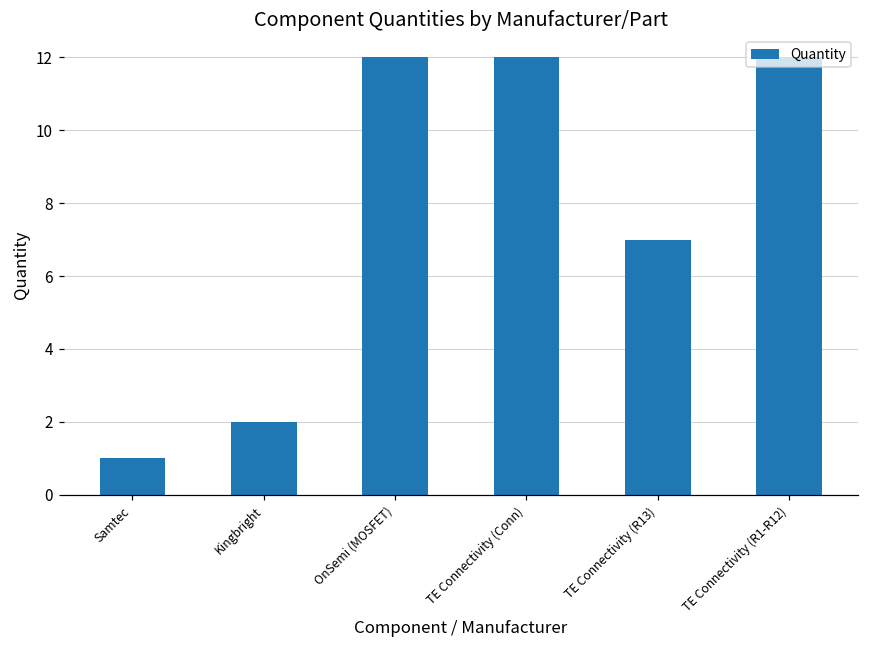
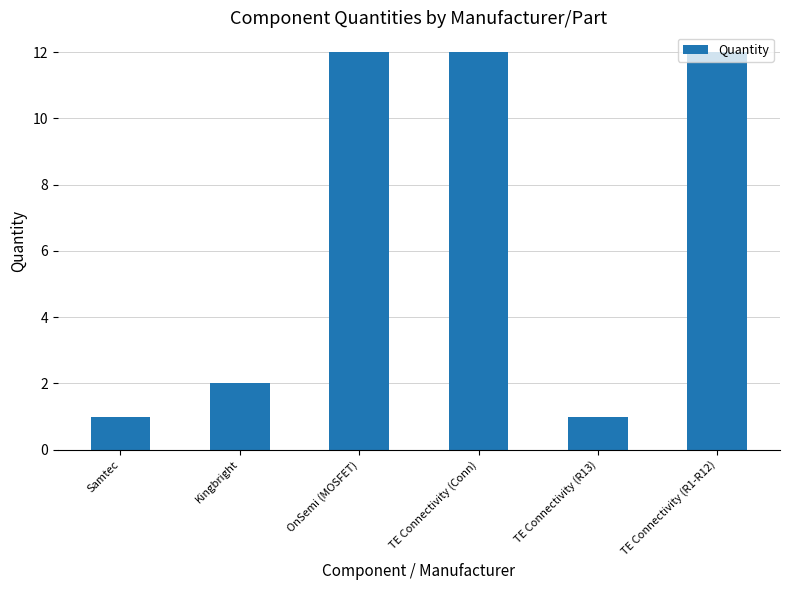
  {
    "Samtec": 1,
    "Kingbright": 2,
    "OnSemi (MOSFET)": 12,
    "TE Connectivity (Conn)": 12,
-   "TE Connectivity (R13)": 7
+   "TE Connectivity (R13)": 1
  }
